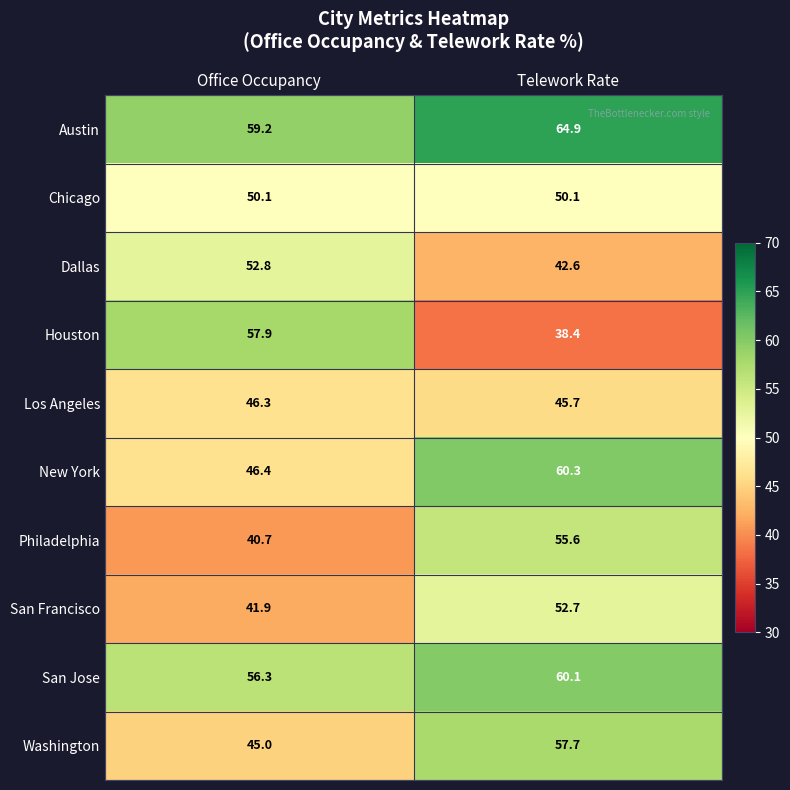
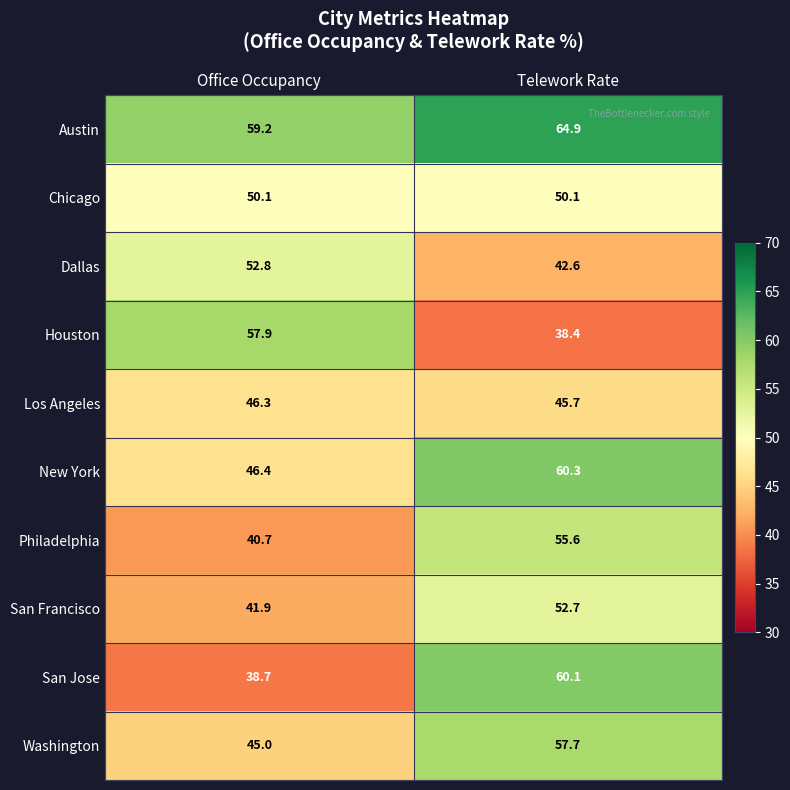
  {
    "Austin": {
      "Office Occupancy": 59.2
    },
    "Chicago": {
      "Office Occupancy": 50.1,
      "Telework Rate": 50.1
    },
    "Dallas": {
      "Office Occupancy": 52.8,
      "Telework Rate": 42.6
    },
    "Houston": {
      "Office Occupancy": 57.9,
      "Telework Rate": 38.4
    },
    "Los Angeles": {
      "Office Occupancy": 46.3,
      "Telework Rate": 45.7
    },
    "New York": {
      "Office Occupancy": 46.4,
      "Telework Rate": 60.3
    },
    "Philadelphia": {
      "Office Occupancy": 40.7,
      "Telework Rate": 55.6
    },
    "San Francisco": {
      "Office Occupancy": 41.9,
      "Telework Rate": 52.7
    },
    "San Jose": {
-     "Office Occupancy": 56.3,
+     "Office Occupancy": 38.7,
      "Telework Rate": 60.1
    },
    "Washington": {
      "Office Occupancy": 45.0,
      "Telework Rate": 57.7
    }
  }
